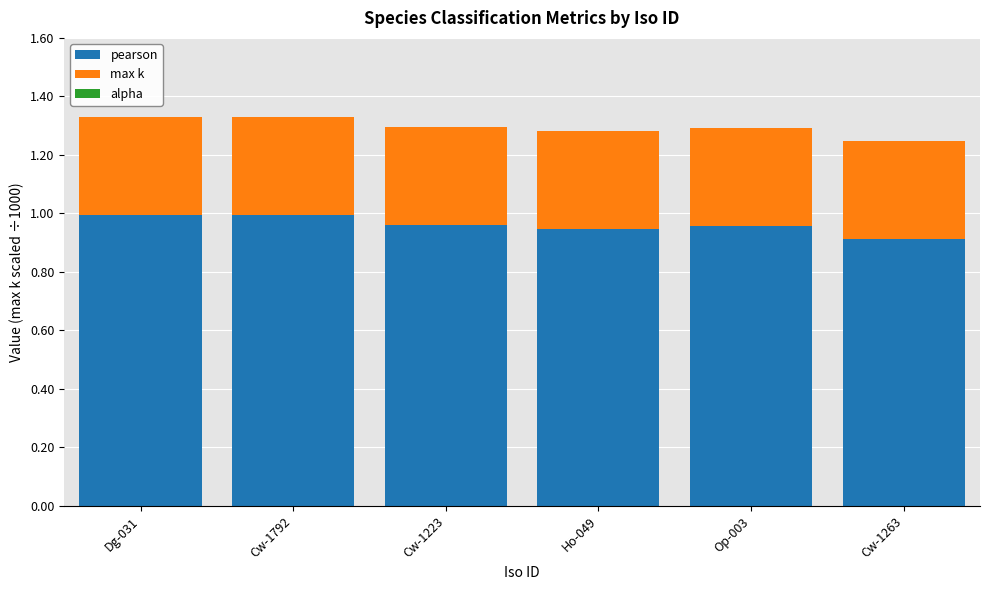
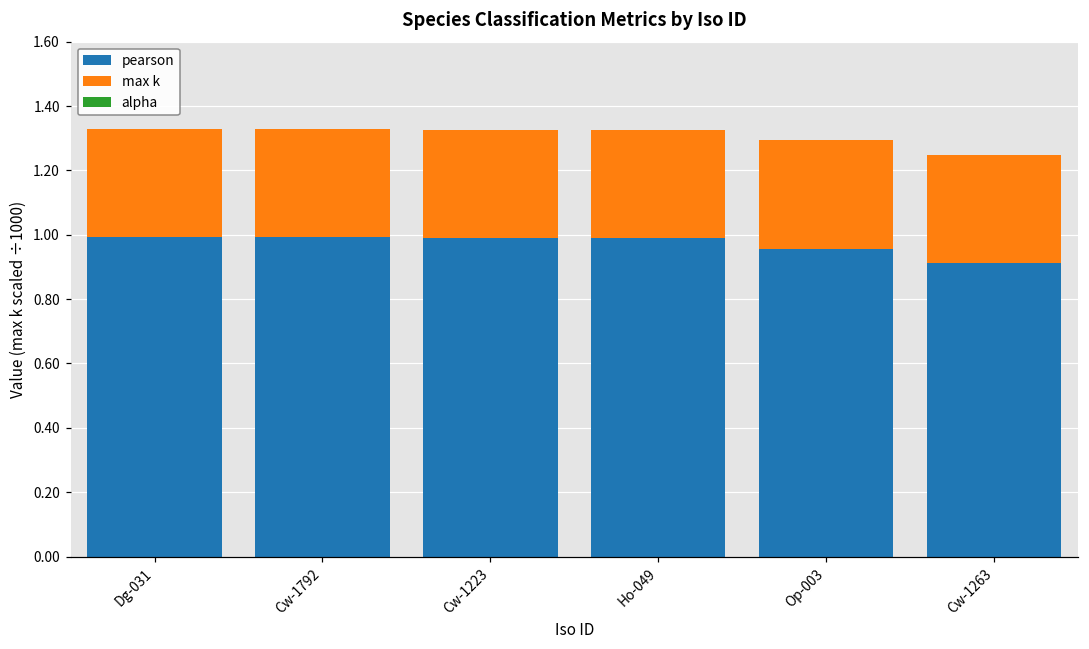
  {
    "pearson": {
      "Dg-031": 0.99,
      "Cw-1792": 0.99,
-     "Cw-1223": 0.96,
-     "Ho-049": 0.95,
+     "Cw-1223": 0.99,
+     "Ho-049": 0.99,
      "Op-003": 0.96,
      "Cw-1263": 0.91
    }
  }
